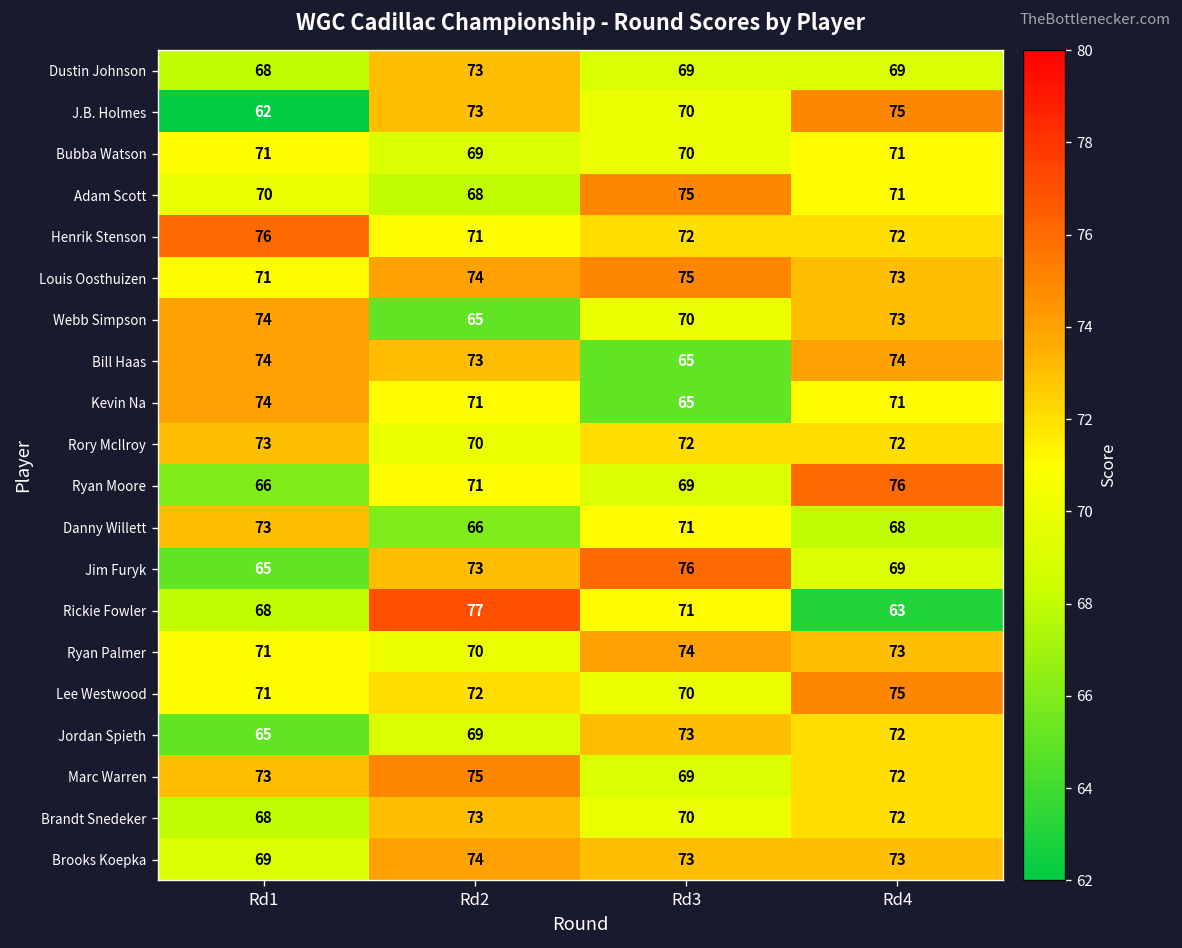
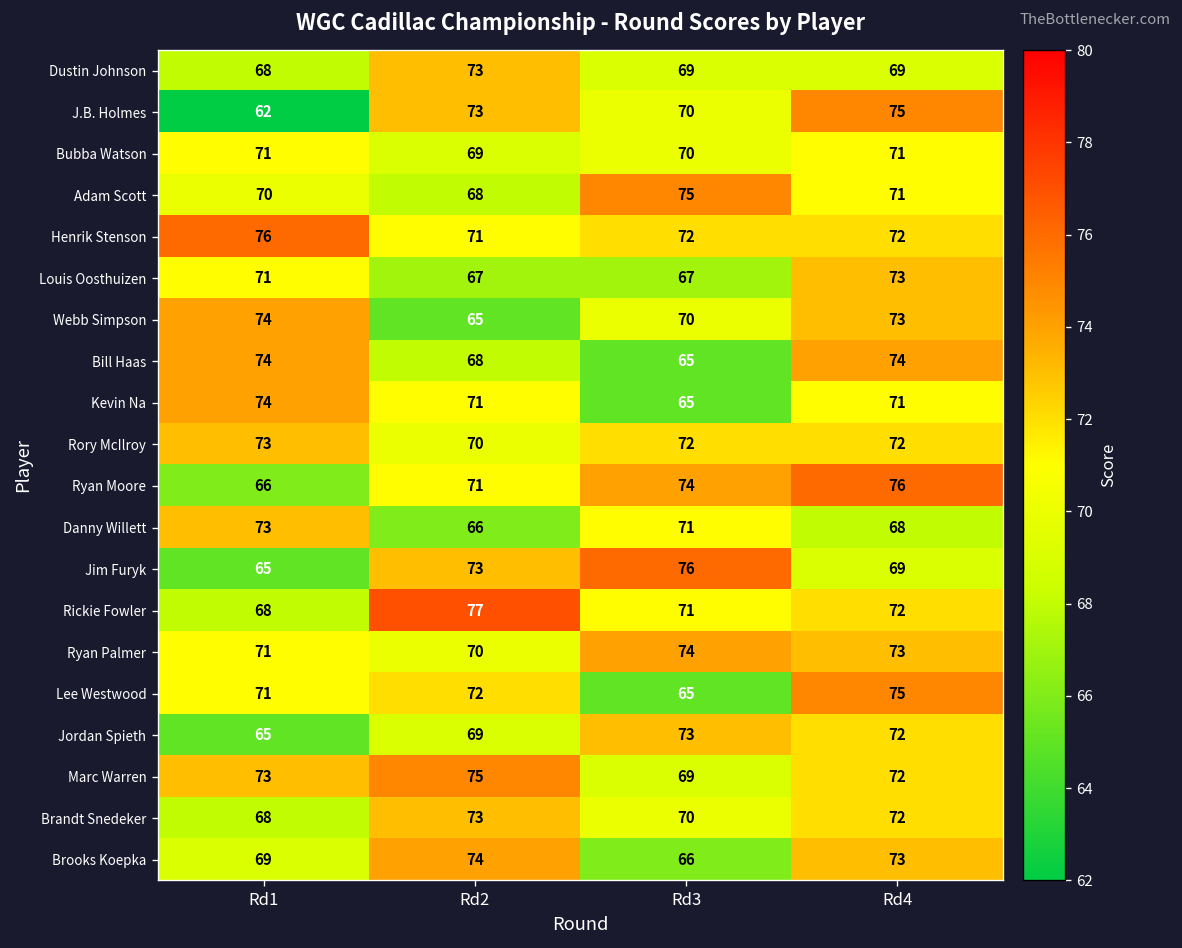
  {
    "Dustin Johnson": {
      "Rd1": 68,
      "Rd2": 73,
      "Rd3": 69,
      "Rd4": 69
    },
    "J.B. Holmes": {
      "Rd1": 62,
      "Rd2": 73,
      "Rd3": 70,
      "Rd4": 75
    },
    "Bubba Watson": {
      "Rd1": 71,
      "Rd2": 69,
      "Rd3": 70,
      "Rd4": 71
    },
    "Adam Scott": {
      "Rd1": 70,
      "Rd2": 68,
      "Rd3": 75,
      "Rd4": 71
    },
    "Henrik Stenson": {
      "Rd1": 76,
      "Rd2": 71,
      "Rd3": 72,
      "Rd4": 72
    },
    "Louis Oosthuizen": {
      "Rd1": 71,
-     "Rd2": 74,
-     "Rd3": 75,
+     "Rd2": 67,
+     "Rd3": 67,
      "Rd4": 73
    },
    "Webb Simpson": {
      "Rd1": 74,
      "Rd2": 65,
      "Rd3": 70,
      "Rd4": 73
    },
    "Bill Haas": {
      "Rd1": 74,
-     "Rd2": 73,
+     "Rd2": 68,
      "Rd3": 65,
      "Rd4": 74
    },
    "Kevin Na": {
      "Rd1": 74,
      "Rd2": 71,
      "Rd3": 65,
      "Rd4": 71
    },
    "Rory McIlroy": {
      "Rd1": 73,
      "Rd2": 70,
      "Rd3": 72,
      "Rd4": 72
    },
    "Ryan Moore": {
      "Rd1": 66,
      "Rd2": 71,
-     "Rd3": 69,
+     "Rd3": 74,
      "Rd4": 76
    },
    "Danny Willett": {
      "Rd1": 73,
      "Rd2": 66,
      "Rd3": 71,
      "Rd4": 68
    },
    "Jim Furyk": {
      "Rd1": 65,
      "Rd2": 73,
      "Rd3": 76,
      "Rd4": 69
    },
    "Rickie Fowler": {
      "Rd1": 68,
      "Rd2": 77,
      "Rd3": 71,
-     "Rd4": 63
+     "Rd4": 72
    },
    "Ryan Palmer": {
      "Rd1": 71,
      "Rd2": 70,
      "Rd3": 74,
      "Rd4": 73
    },
    "Lee Westwood": {
      "Rd1": 71,
      "Rd2": 72,
-     "Rd3": 70,
+     "Rd3": 65,
      "Rd4": 75
    },
    "Jordan Spieth": {
      "Rd1": 65,
      "Rd2": 69,
      "Rd3": 73,
      "Rd4": 72
    },
    "Marc Warren": {
      "Rd1": 73,
      "Rd2": 75,
      "Rd3": 69,
      "Rd4": 72
    },
    "Brandt Snedeker": {
      "Rd1": 68,
      "Rd2": 73,
      "Rd3": 70,
      "Rd4": 72
    },
    "Brooks Koepka": {
      "Rd1": 69,
      "Rd2": 74,
-     "Rd3": 73,
+     "Rd3": 66,
      "Rd4": 73
    }
  }
